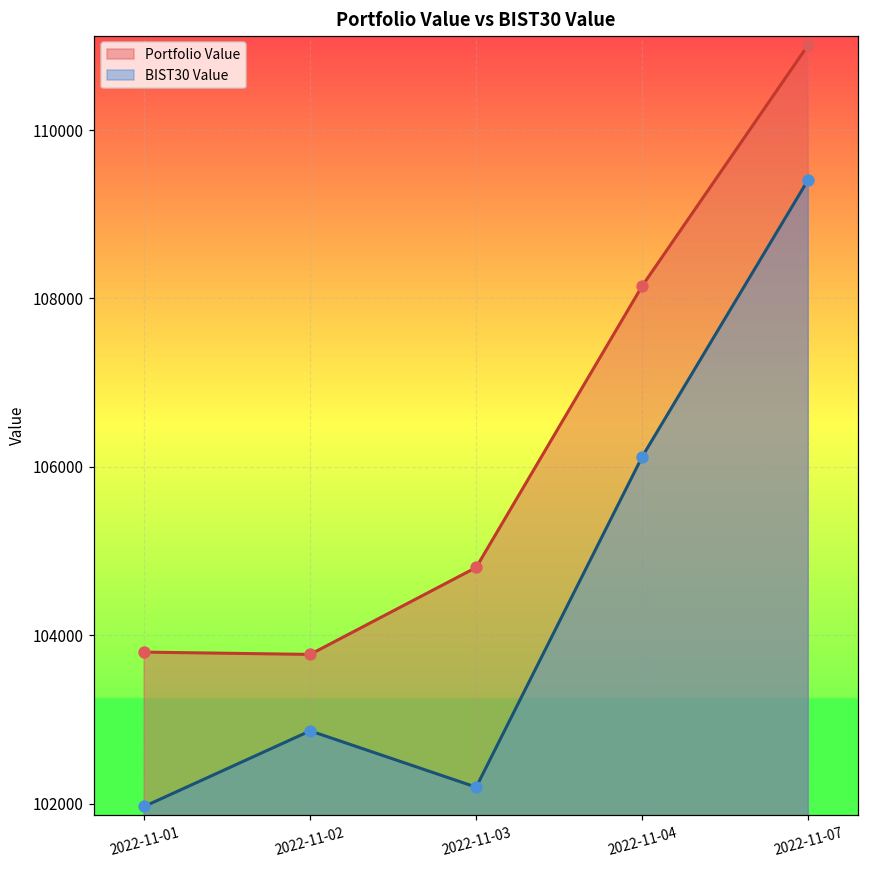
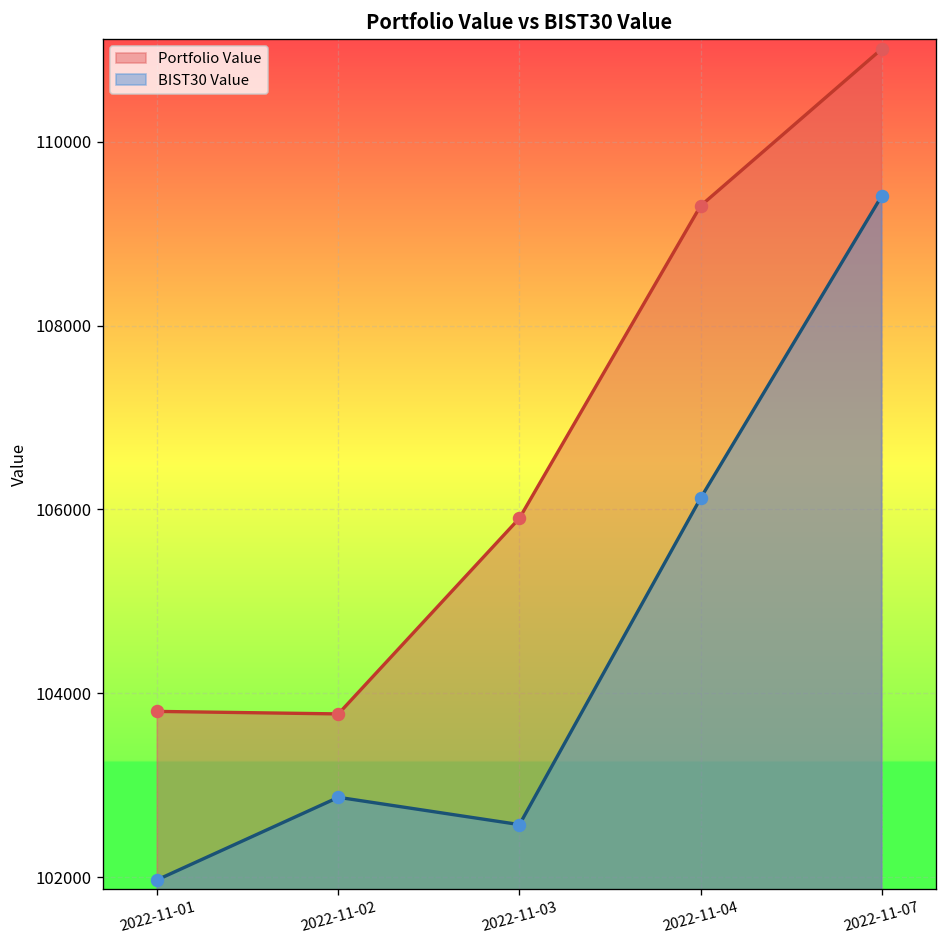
  {
    "Portfolio Value": {
      "2022-11-01": 103800,
      "2022-11-02": 103800,
-     "2022-11-03": 104800,
-     "2022-11-04": 108100,
+     "2022-11-03": 105900,
+     "2022-11-04": 109300,
      "2022-11-07": 111000
    },
    "BIST30 Value": {
      "2022-11-01": 102000,
      "2022-11-02": 102900,
-     "2022-11-03": 102200,
+     "2022-11-03": 102600,
      "2022-11-04": 106100,
      "2022-11-07": 109400
    }
  }
